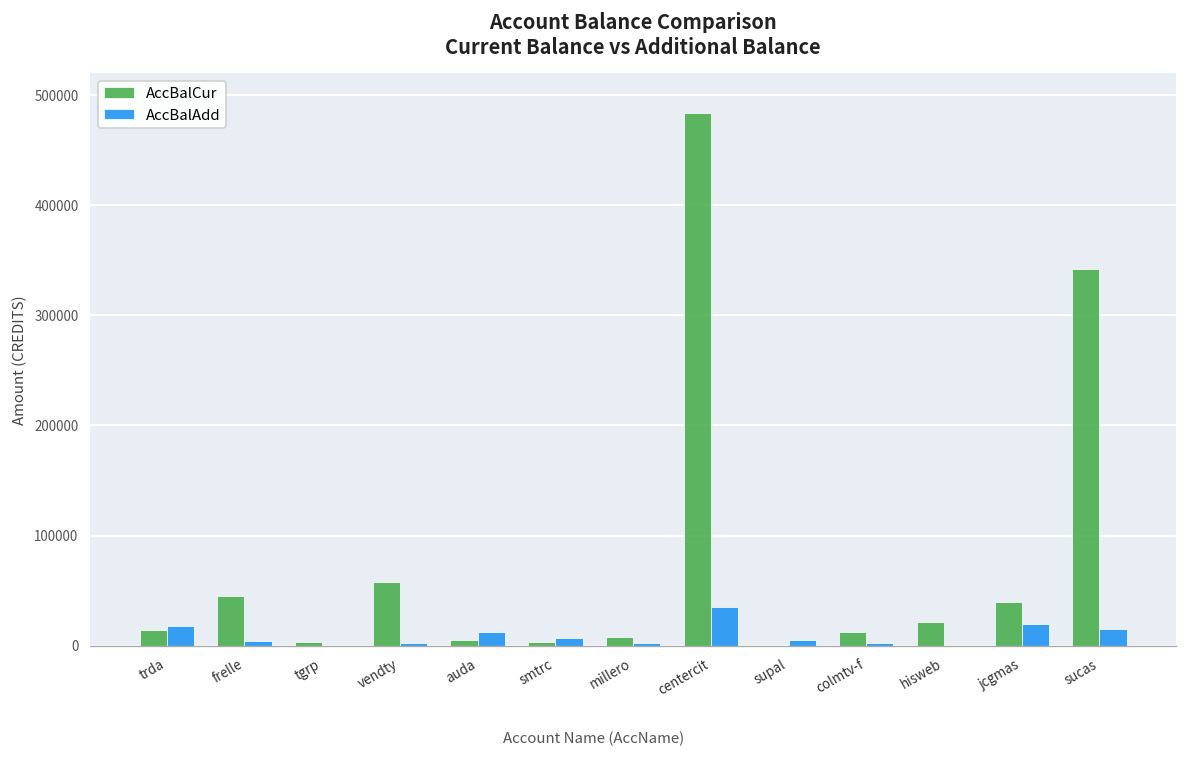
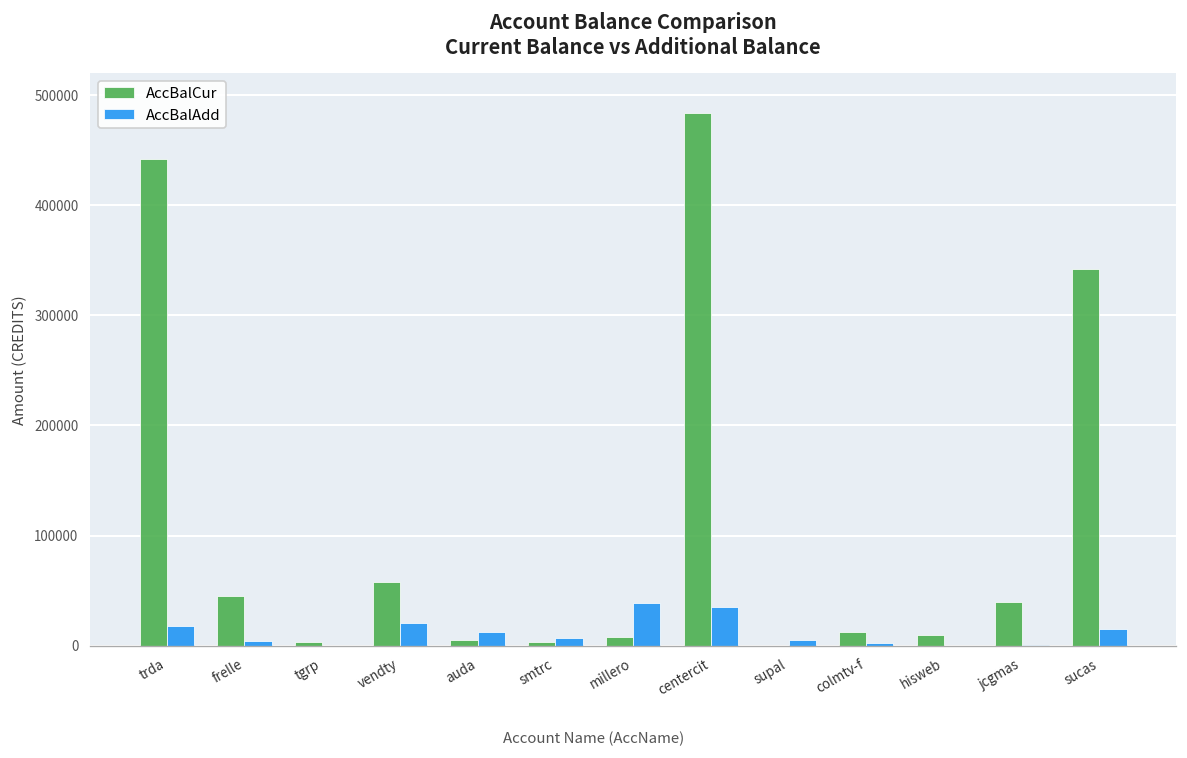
  {
    "AccBalCur": {
-     "trda": 10000,
+     "trda": 440000,
      "frelle": 50000,
      "tgrp": 0,
      "vendty": 60000,
      "auda": 0,
      "smtrc": 0,
      "millero": 10000,
      "centercit": 480000,
      "colmtv-f": 10000,
-     "hisweb": 20000,
+     "hisweb": 10000,
      "jcgmas": 40000,
      "sucas": 340000
    },
    "AccBalAdd": {
      "trda": 20000,
      "frelle": 0,
      "tgrp": 0,
-     "vendty": 0,
+     "vendty": 20000,
      "auda": 10000,
      "smtrc": 10000,
-     "millero": 0,
+     "millero": 40000,
      "centercit": 30000,
      "supal": 0,
-     "jcgmas": 20000,
+     "jcgmas": 0,
      "sucas": 20000
    }
  }
